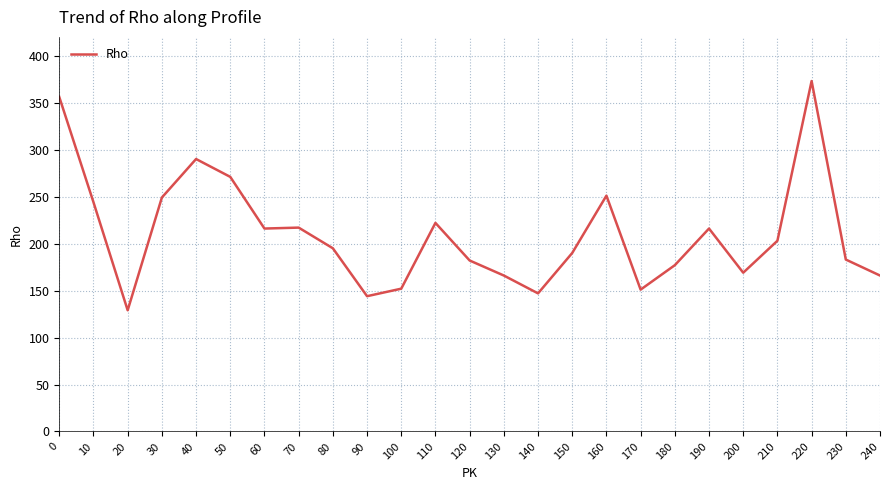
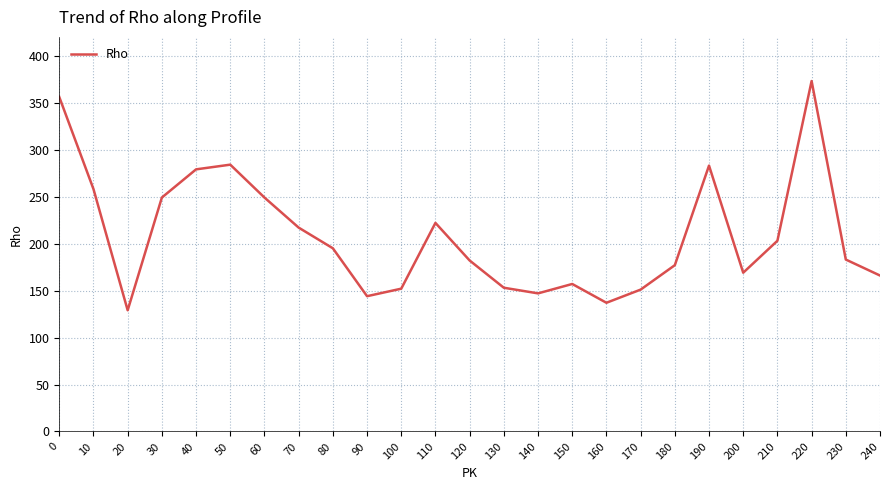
  {
    "0": 360,
-   "10": 240,
+   "10": 260,
    "20": 130,
    "30": 250,
-   "40": 290,
-   "50": 270,
-   "60": 220,
+   "40": 280,
+   "50": 280,
+   "60": 250,
    "70": 220,
    "80": 200,
    "90": 140,
    "100": 150,
    "110": 220,
    "120": 180,
-   "130": 170,
+   "130": 150,
    "140": 150,
-   "150": 190,
-   "160": 250,
+   "150": 160,
+   "160": 140,
    "170": 150,
    "180": 180,
-   "190": 220,
+   "190": 280,
    "200": 170,
    "210": 200,
    "220": 370,
    "230": 180,
    "240": 170
  }
